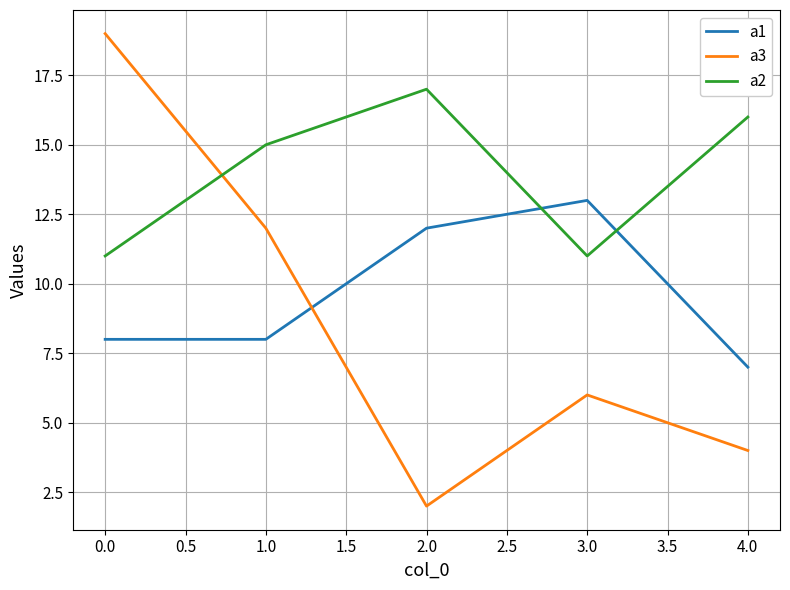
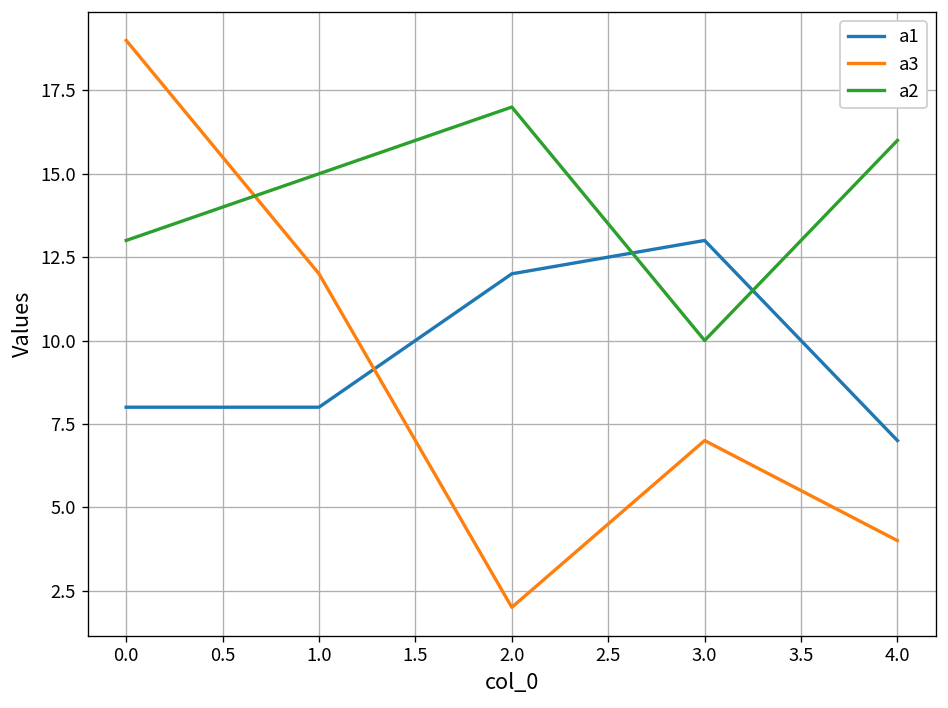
  {
    "a1": {
      "0.0": 8,
      "1.0": 8,
      "2.0": 12,
      "3.0": 13,
      "4.0": 7
    },
    "a3": {
      "0.0": 19,
      "1.0": 12,
      "2.0": 2,
-     "3.0": 6,
+     "3.0": 7,
      "4.0": 4
    },
    "a2": {
-     "0.0": 11,
+     "0.0": 13,
      "1.0": 15,
      "2.0": 17,
-     "3.0": 11,
+     "3.0": 10,
      "4.0": 16
    }
  }
